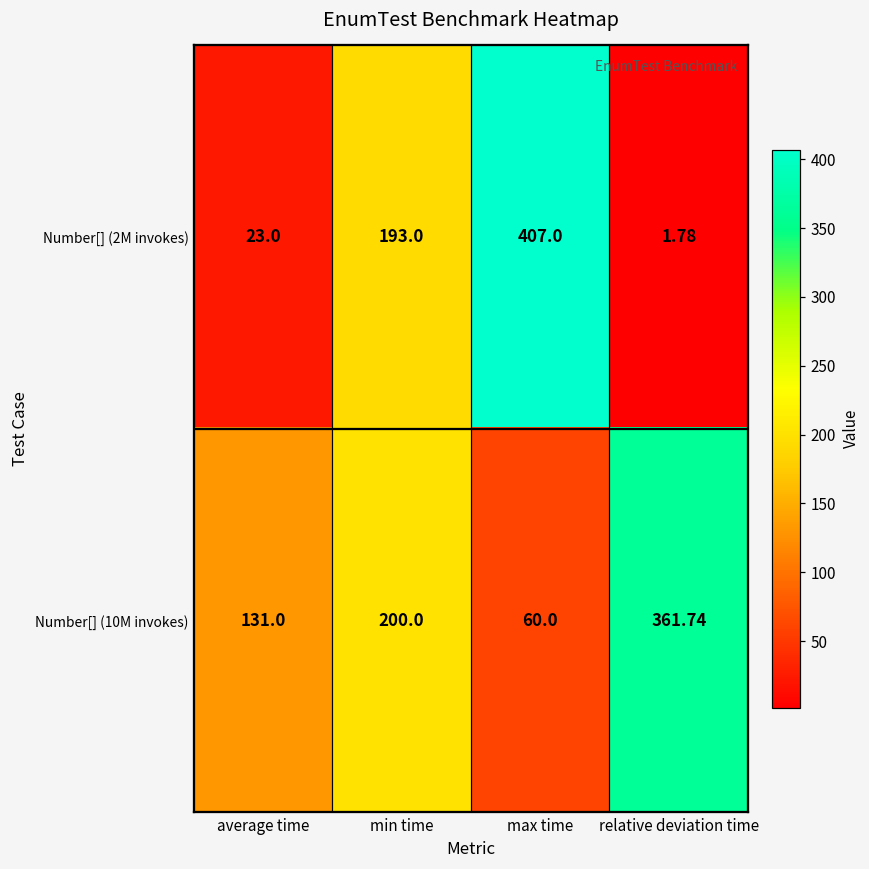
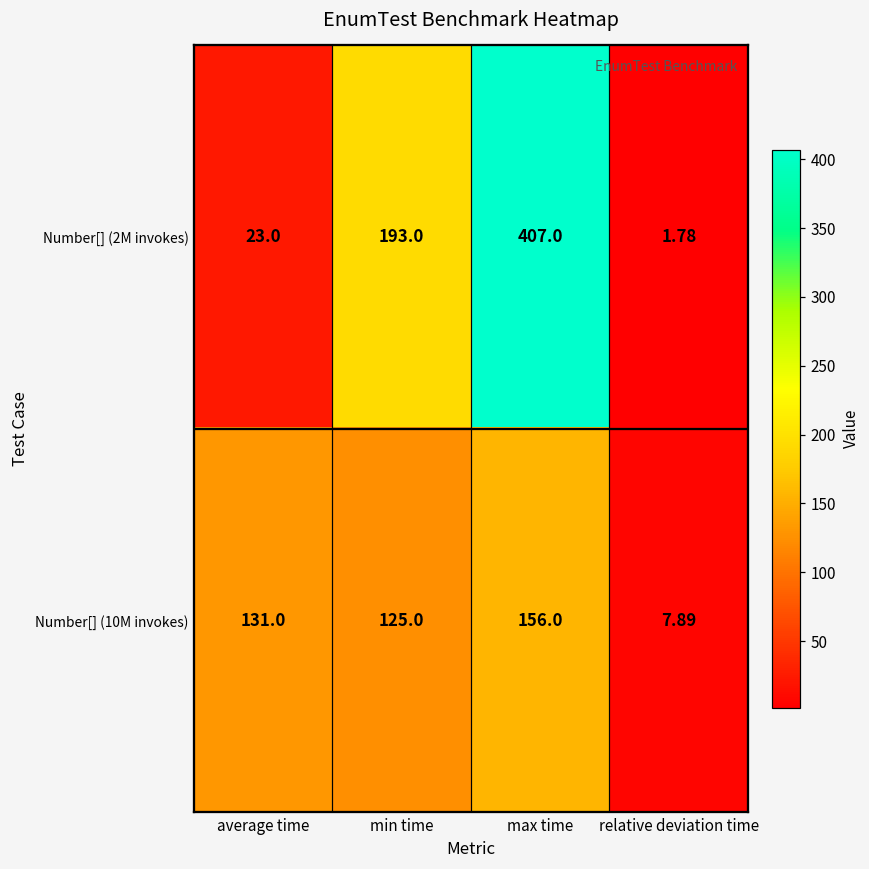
  {
    "Number[] (2M invokes)": {
      "average time": 23.0,
      "min time": 193.0,
      "max time": 407.0
    },
    "Number[] (10M invokes)": {
      "average time": 131.0,
-     "min time": 200.0,
-     "max time": 60.0,
-     "relative deviation time": 361.74
+     "min time": 125.0,
+     "max time": 156.0,
+     "relative deviation time": 7.89
    }
  }
